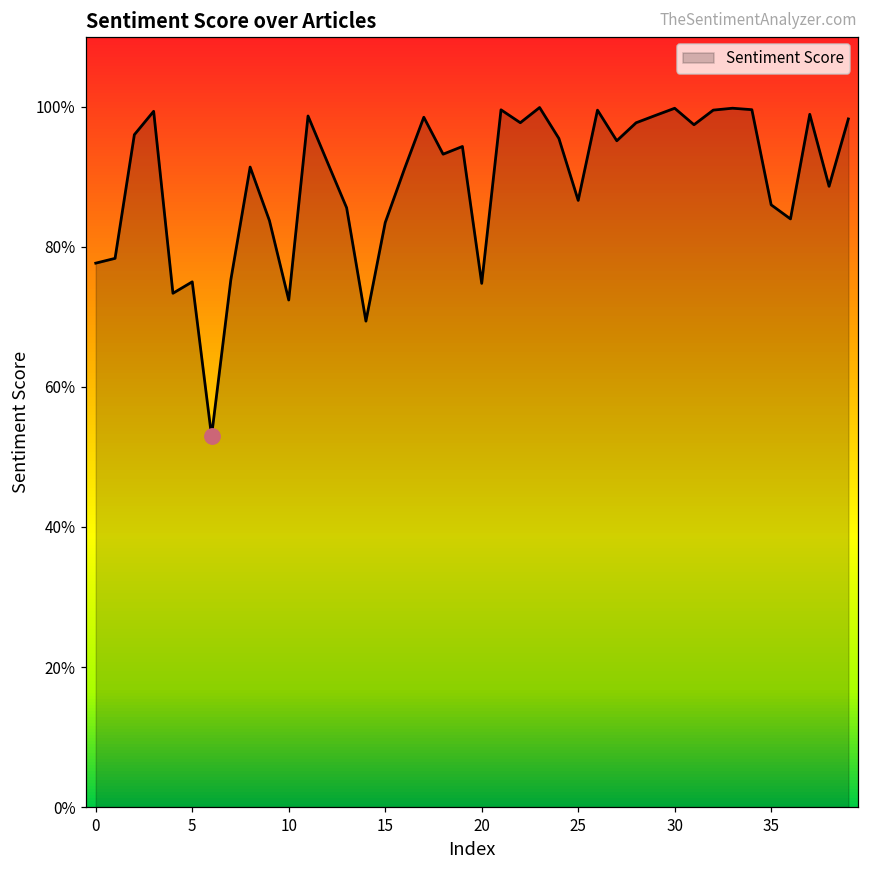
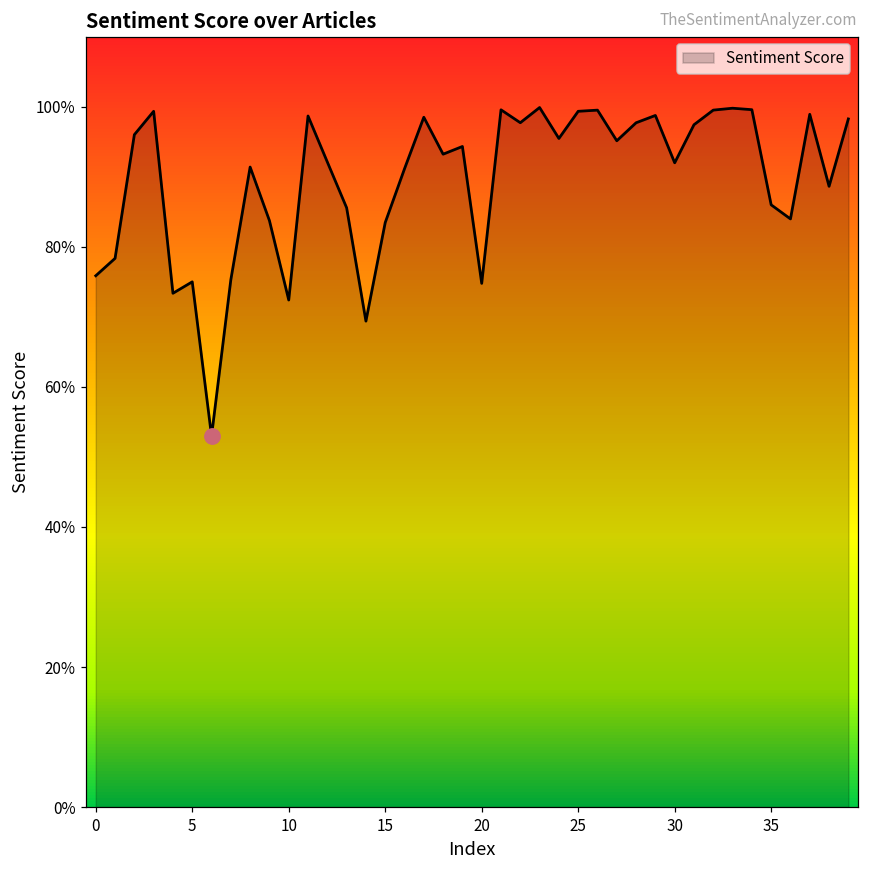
  {
    "Sentiment Score": {
-     "0": "78%",
+     "0": "76%",
      "5": "75%",
      "10": "72%",
      "15": "83%",
      "20": "75%",
-     "25": "87%",
-     "30": "100%",
+     "25": "99%",
+     "30": "92%",
      "35": "86%"
    }
  }
